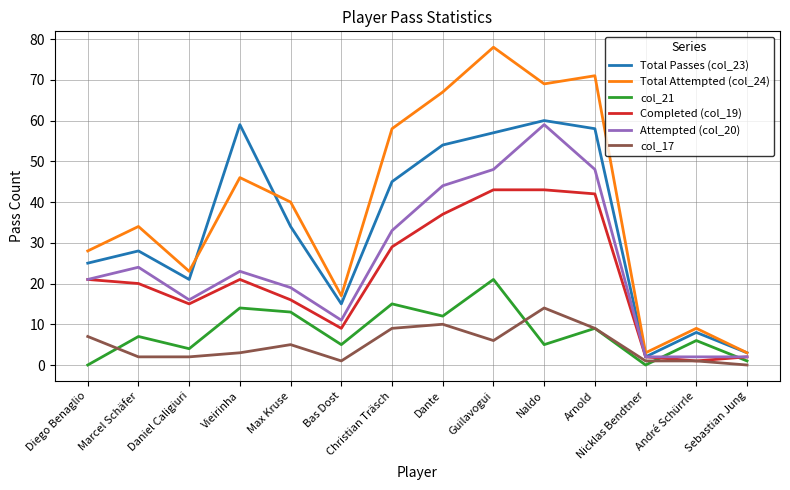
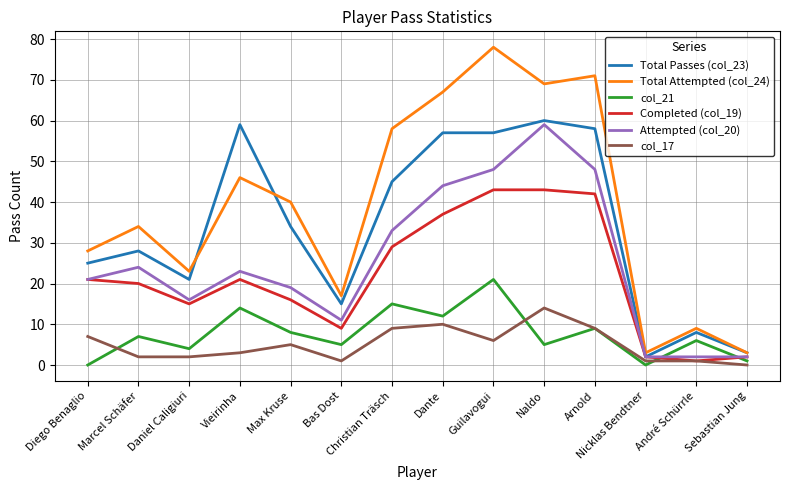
  {
    "Total Passes (col_23)": {
      "Diego Benaglio": 25,
      "Marcel Schäfer": 28,
      "Daniel Caligiuri": 21,
      "Vieirinha": 59,
      "Max Kruse": 34,
      "Bas Dost": 15,
      "Christian Träsch": 45,
-     "Dante": 54,
+     "Dante": 57,
      "Guilavogui": 57,
      "Naldo": 60,
      "Arnold": 58,
      "André Schürrle": 8
    },
    "Total Attempted (col_24)": {
      "Diego Benaglio": 28,
      "Marcel Schäfer": 34,
      "Daniel Caligiuri": 23,
      "Vieirinha": 46,
      "Max Kruse": 40,
      "Bas Dost": 17,
      "Christian Träsch": 58,
      "Dante": 67,
      "Guilavogui": 78,
      "Naldo": 69,
      "Arnold": 71,
      "Nicklas Bendtner": 3,
      "André Schürrle": 9
    },
    "col_21": {
      "Diego Benaglio": 0,
      "Marcel Schäfer": 7,
      "Daniel Caligiuri": 4,
      "Vieirinha": 14,
-     "Max Kruse": 13,
+     "Max Kruse": 8,
      "Bas Dost": 5,
      "Christian Träsch": 15,
      "Dante": 12,
      "Guilavogui": 21,
      "Naldo": 5,
      "Nicklas Bendtner": 0,
      "André Schürrle": 6,
      "Sebastian Jung": 1
    },
    "Completed (col_19)": {
      "Marcel Schäfer": 20,
      "Daniel Caligiuri": 15,
      "Vieirinha": 21,
      "Max Kruse": 16,
      "Bas Dost": 9,
      "Christian Träsch": 29,
      "Dante": 37,
      "Guilavogui": 43,
      "Naldo": 43,
      "Arnold": 42
    },
    "Attempted (col_20)": {
      "Marcel Schäfer": 24,
      "Daniel Caligiuri": 16,
      "Vieirinha": 23,
      "Max Kruse": 19,
      "Bas Dost": 11,
      "Christian Träsch": 33,
      "Dante": 44,
      "Guilavogui": 48,
      "Naldo": 59,
      "Arnold": 48,
      "André Schürrle": 2
    },
    "col_17": {
      "Diego Benaglio": 7,
      "Marcel Schäfer": 2,
      "Daniel Caligiuri": 2,
      "Vieirinha": 3,
      "Max Kruse": 5,
      "Bas Dost": 1,
      "Christian Träsch": 9,
      "Dante": 10,
      "Guilavogui": 6,
      "Naldo": 14,
      "Nicklas Bendtner": 1,
      "Sebastian Jung": 0
    }
  }
